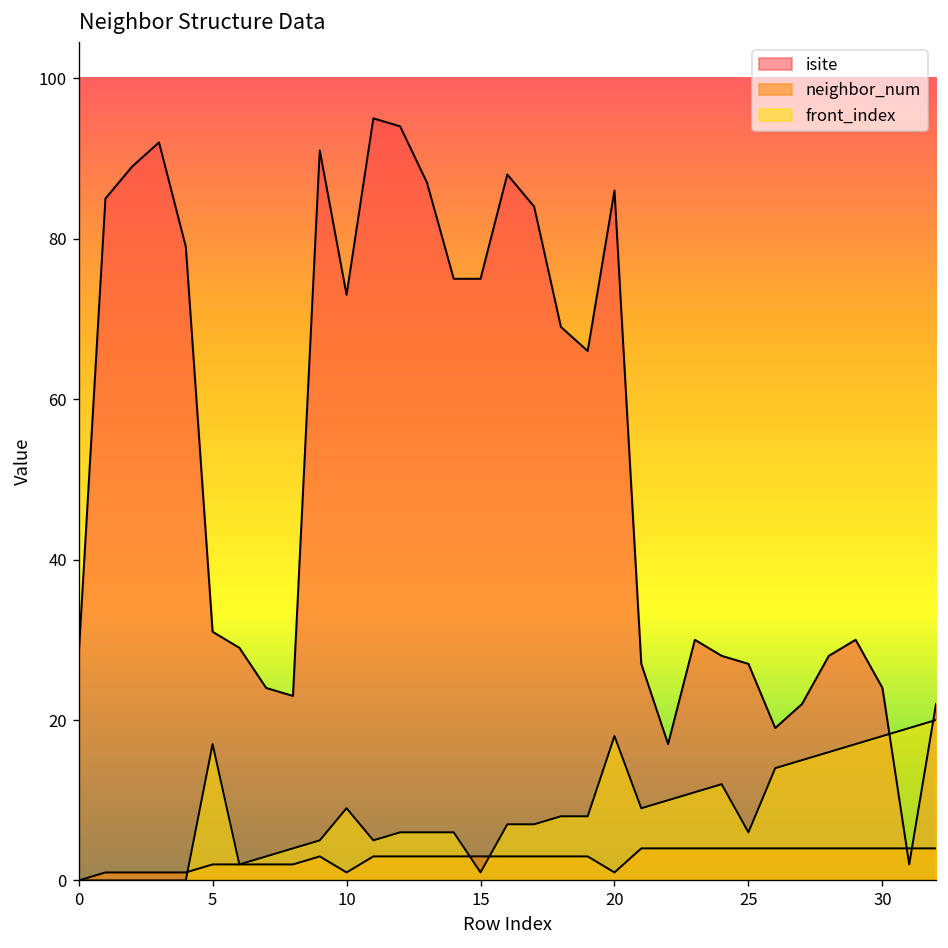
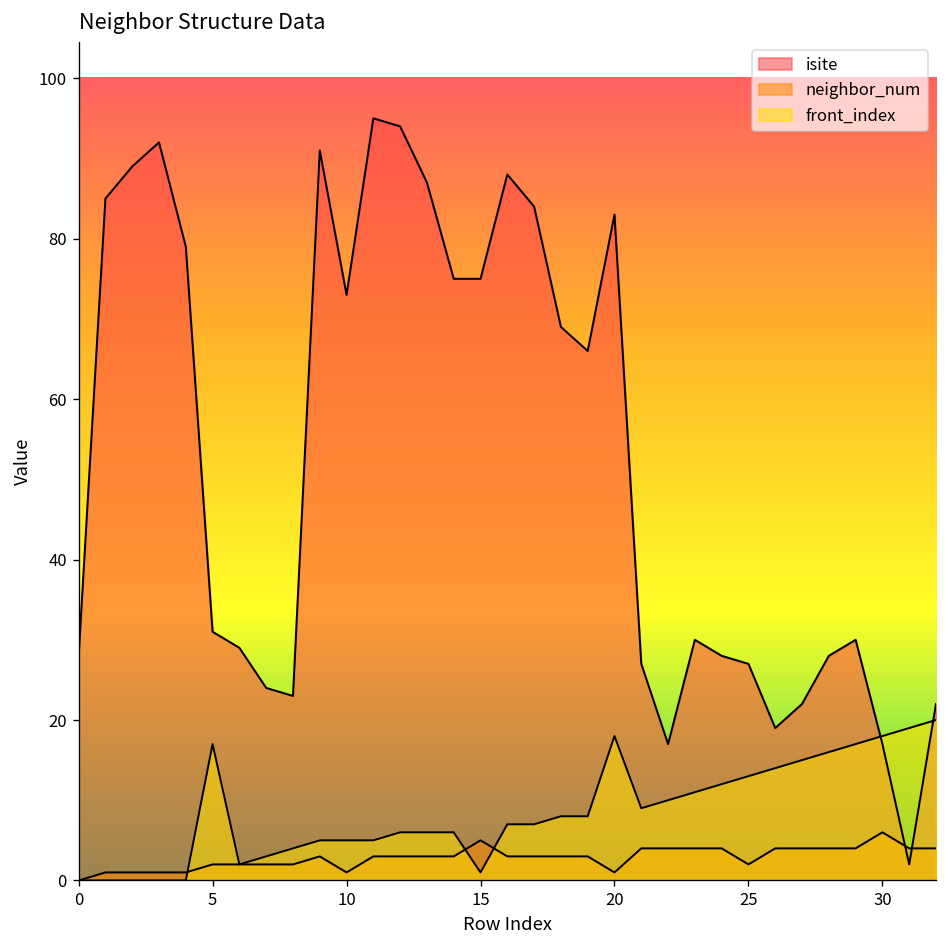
  {
    "isite": {
      "0": 28,
      "5": 31,
      "10": 73,
      "15": 75,
-     "20": 86,
+     "20": 83,
      "25": 27,
-     "30": 24
+     "30": 17
    },
    "neighbor_num": {
      "5": 2,
      "10": 1,
-     "15": 3,
+     "15": 5,
      "20": 1,
-     "25": 4,
-     "30": 4
+     "25": 2,
+     "30": 6
    },
    "front_index": {
      "5": 17,
-     "10": 9,
+     "10": 5,
      "15": 1,
      "20": 18,
-     "25": 6,
+     "25": 13,
      "30": 18
    }
  }
